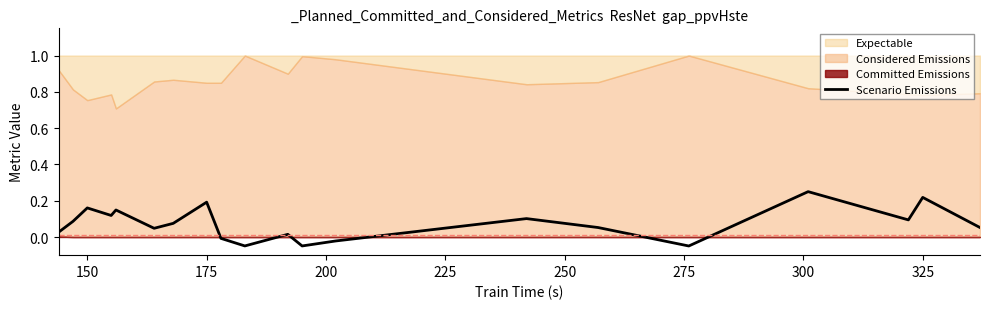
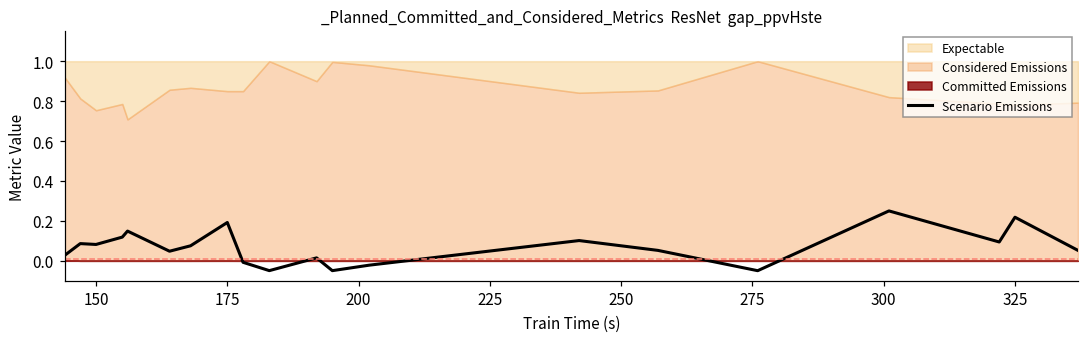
  {
    "Scenario Emissions": {
-     "150": 0.16,
+     "150": 0.08,
      "175": 0.19,
      "325": 0.22
    }
  }
